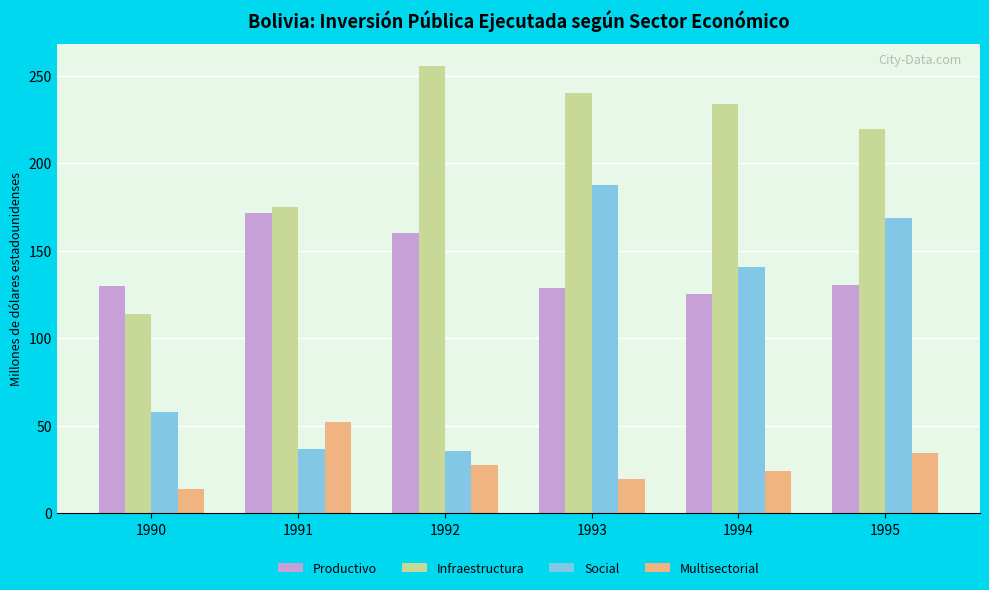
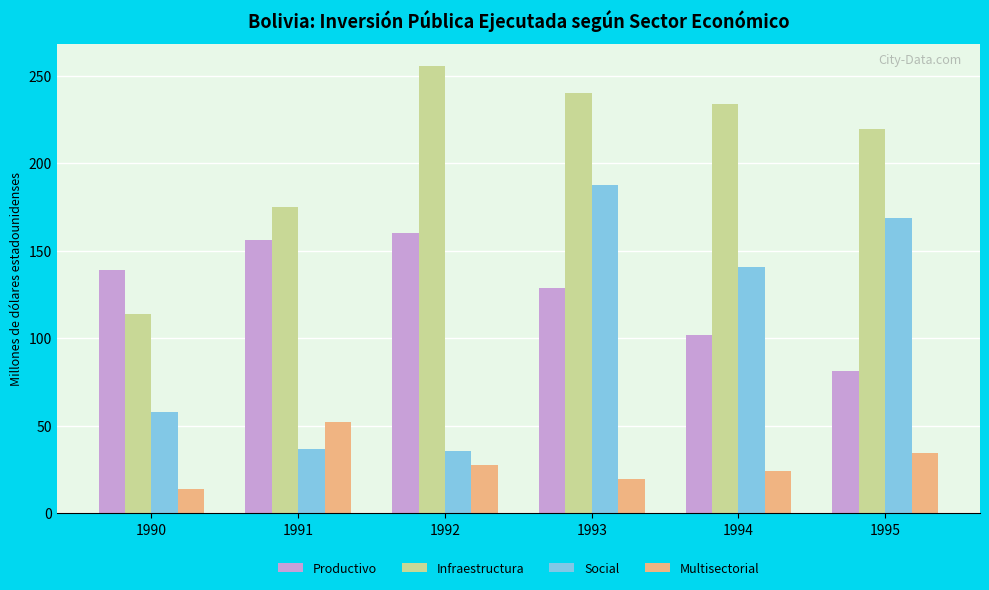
  {
    "Productivo": {
-     "1990": 130,
-     "1991": 172,
+     "1990": 139,
+     "1991": 156,
      "1992": 160,
      "1993": 129,
-     "1994": 125,
-     "1995": 130
+     "1994": 102,
+     "1995": 82
    },
    "Social": {
      "1990": 58,
      "1991": 37,
      "1992": 36,
      "1993": 188,
      "1994": 141,
      "1995": 169
    }
  }
